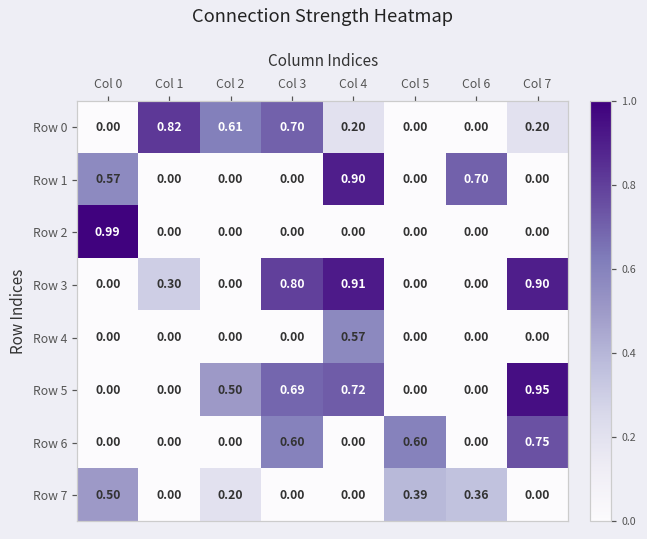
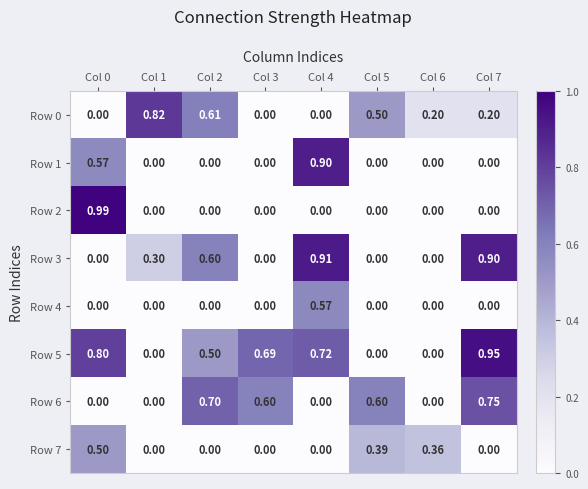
  {
    "Row 0": {
      "Col 0": 0.00,
      "Col 1": 0.82,
      "Col 2": 0.61,
-     "Col 3": 0.70,
-     "Col 4": 0.20,
-     "Col 5": 0.00,
-     "Col 6": 0.00,
+     "Col 3": 0.00,
+     "Col 4": 0.00,
+     "Col 5": 0.50,
+     "Col 6": 0.20,
      "Col 7": 0.20
    },
    "Row 1": {
      "Col 0": 0.57,
      "Col 1": 0.00,
      "Col 2": 0.00,
      "Col 3": 0.00,
      "Col 4": 0.90,
      "Col 5": 0.00,
-     "Col 6": 0.70,
+     "Col 6": 0.00,
      "Col 7": 0.00
    },
    "Row 2": {
      "Col 0": 0.99,
      "Col 1": 0.00,
      "Col 2": 0.00,
      "Col 3": 0.00,
      "Col 4": 0.00,
      "Col 5": 0.00,
      "Col 6": 0.00,
      "Col 7": 0.00
    },
    "Row 3": {
      "Col 0": 0.00,
      "Col 1": 0.30,
-     "Col 2": 0.00,
-     "Col 3": 0.80,
+     "Col 2": 0.60,
+     "Col 3": 0.00,
      "Col 4": 0.91,
      "Col 5": 0.00,
      "Col 6": 0.00,
      "Col 7": 0.90
    },
    "Row 4": {
      "Col 0": 0.00,
      "Col 1": 0.00,
      "Col 2": 0.00,
      "Col 3": 0.00,
      "Col 4": 0.57,
      "Col 5": 0.00,
      "Col 6": 0.00,
      "Col 7": 0.00
    },
    "Row 5": {
-     "Col 0": 0.00,
+     "Col 0": 0.80,
      "Col 1": 0.00,
      "Col 2": 0.50,
      "Col 3": 0.69,
      "Col 4": 0.72,
      "Col 5": 0.00,
      "Col 6": 0.00,
      "Col 7": 0.95
    },
    "Row 6": {
      "Col 0": 0.00,
      "Col 1": 0.00,
-     "Col 2": 0.00,
+     "Col 2": 0.70,
      "Col 3": 0.60,
      "Col 4": 0.00,
      "Col 5": 0.60,
      "Col 6": 0.00,
      "Col 7": 0.75
    },
    "Row 7": {
      "Col 0": 0.50,
      "Col 1": 0.00,
-     "Col 2": 0.20,
+     "Col 2": 0.00,
      "Col 3": 0.00,
      "Col 4": 0.00,
      "Col 5": 0.39,
      "Col 6": 0.36,
      "Col 7": 0.00
    }
  }
